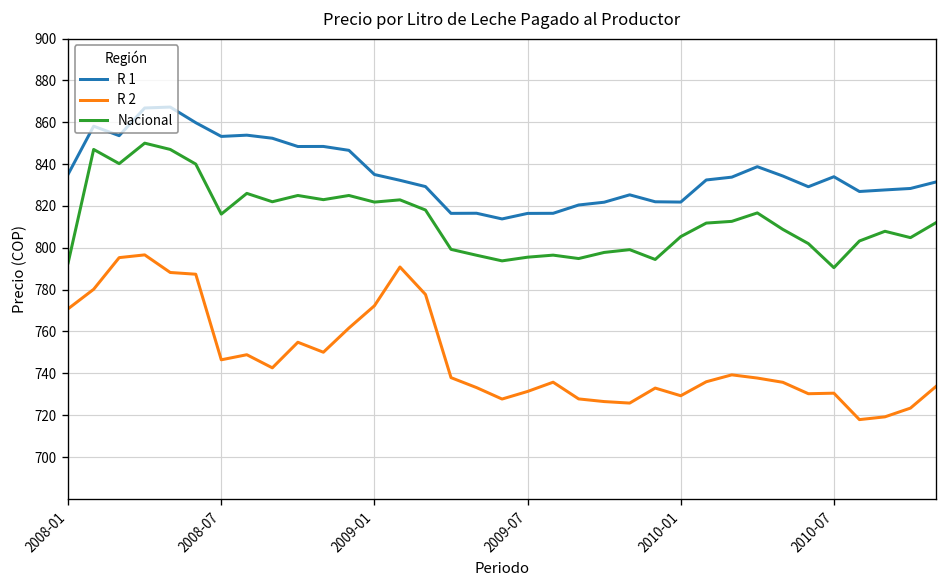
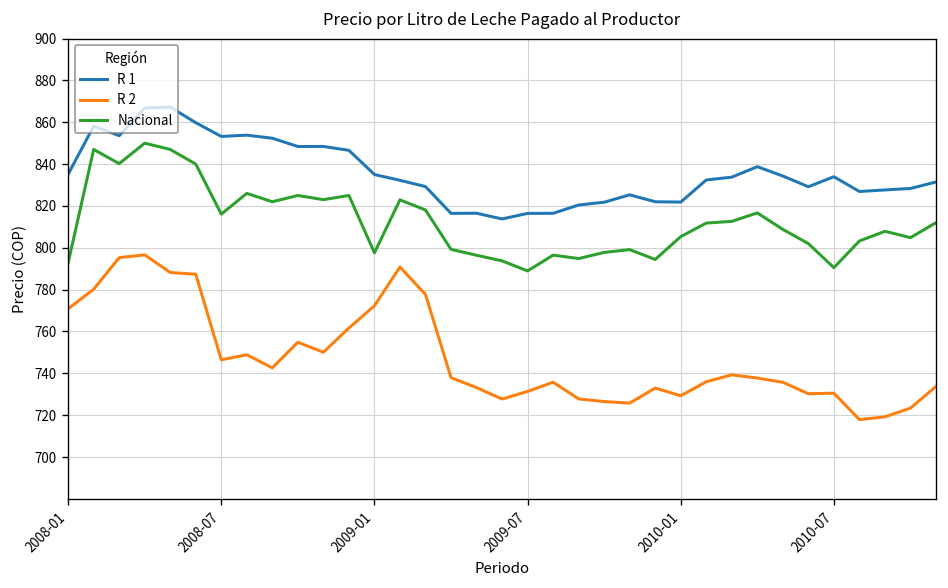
  {
    "R 1": {
      "2008-01": 835,
      "2008-07": 853,
      "2009-01": 835,
      "2009-07": 816,
      "2010-01": 822,
      "2010-07": 834
    },
    "R 2": {
      "2008-01": 771,
      "2008-07": 746,
      "2009-01": 772,
      "2009-07": 731,
      "2010-01": 729,
      "2010-07": 731
    },
    "Nacional": {
      "2008-01": 793,
      "2008-07": 816,
-     "2009-01": 822,
-     "2009-07": 796,
+     "2009-01": 798,
+     "2009-07": 789,
      "2010-01": 805,
      "2010-07": 791
    }
  }
